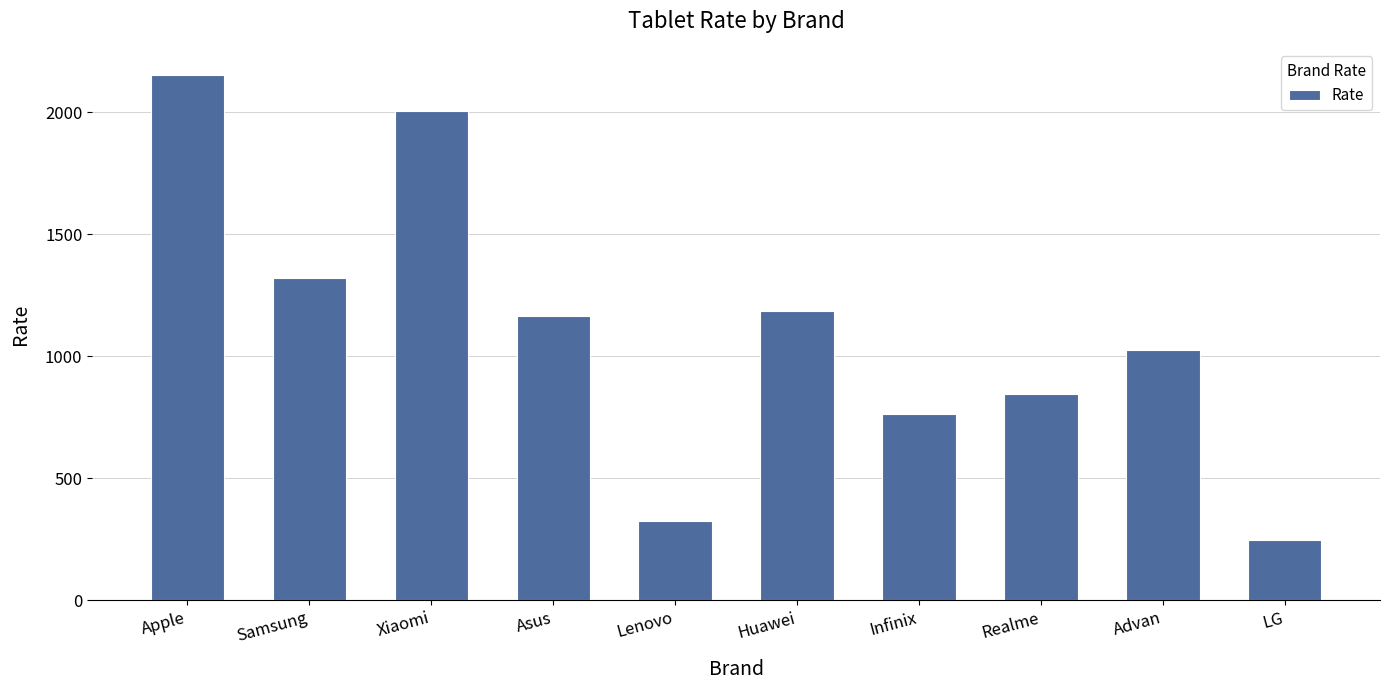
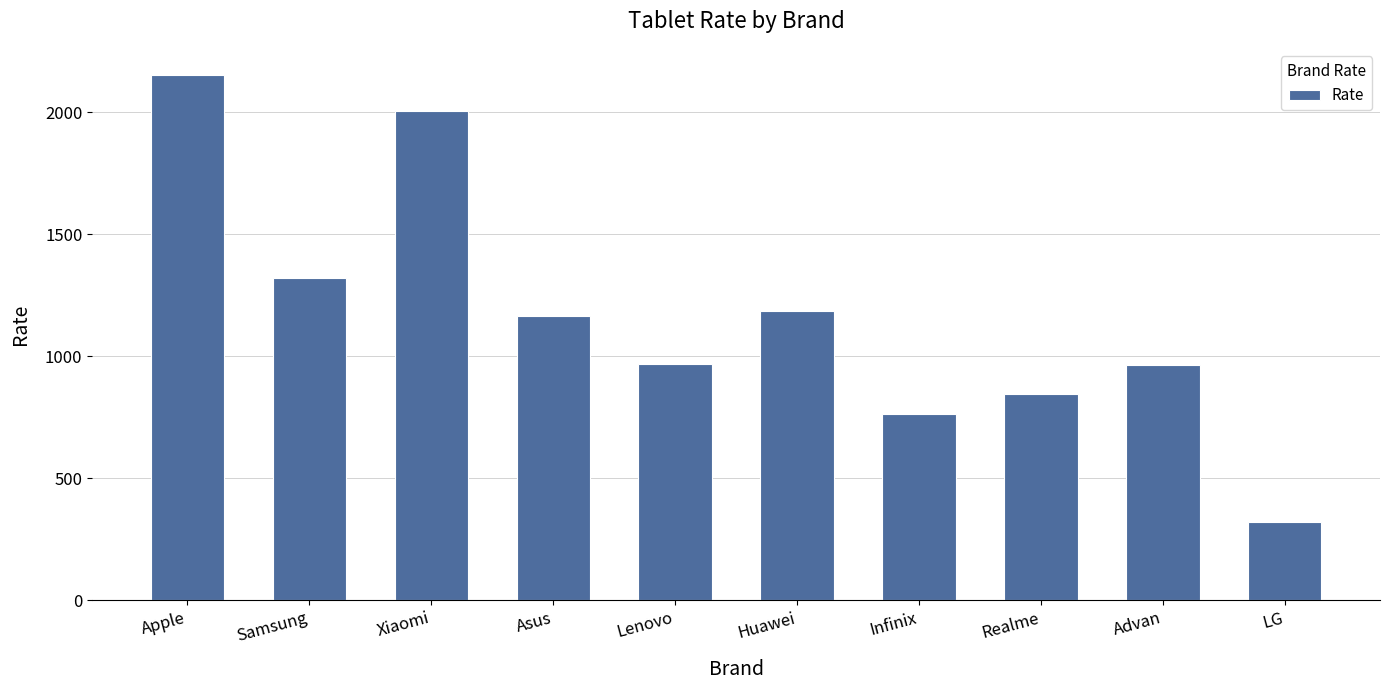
  {
    "Apple": 2150,
    "Samsung": 1320,
    "Xiaomi": 2000,
    "Asus": 1160,
-   "Lenovo": 330,
+   "Lenovo": 970,
    "Huawei": 1180,
    "Infinix": 770,
    "Realme": 850,
-   "Advan": 1030,
-   "LG": 250
+   "Advan": 960,
+   "LG": 320
  }
